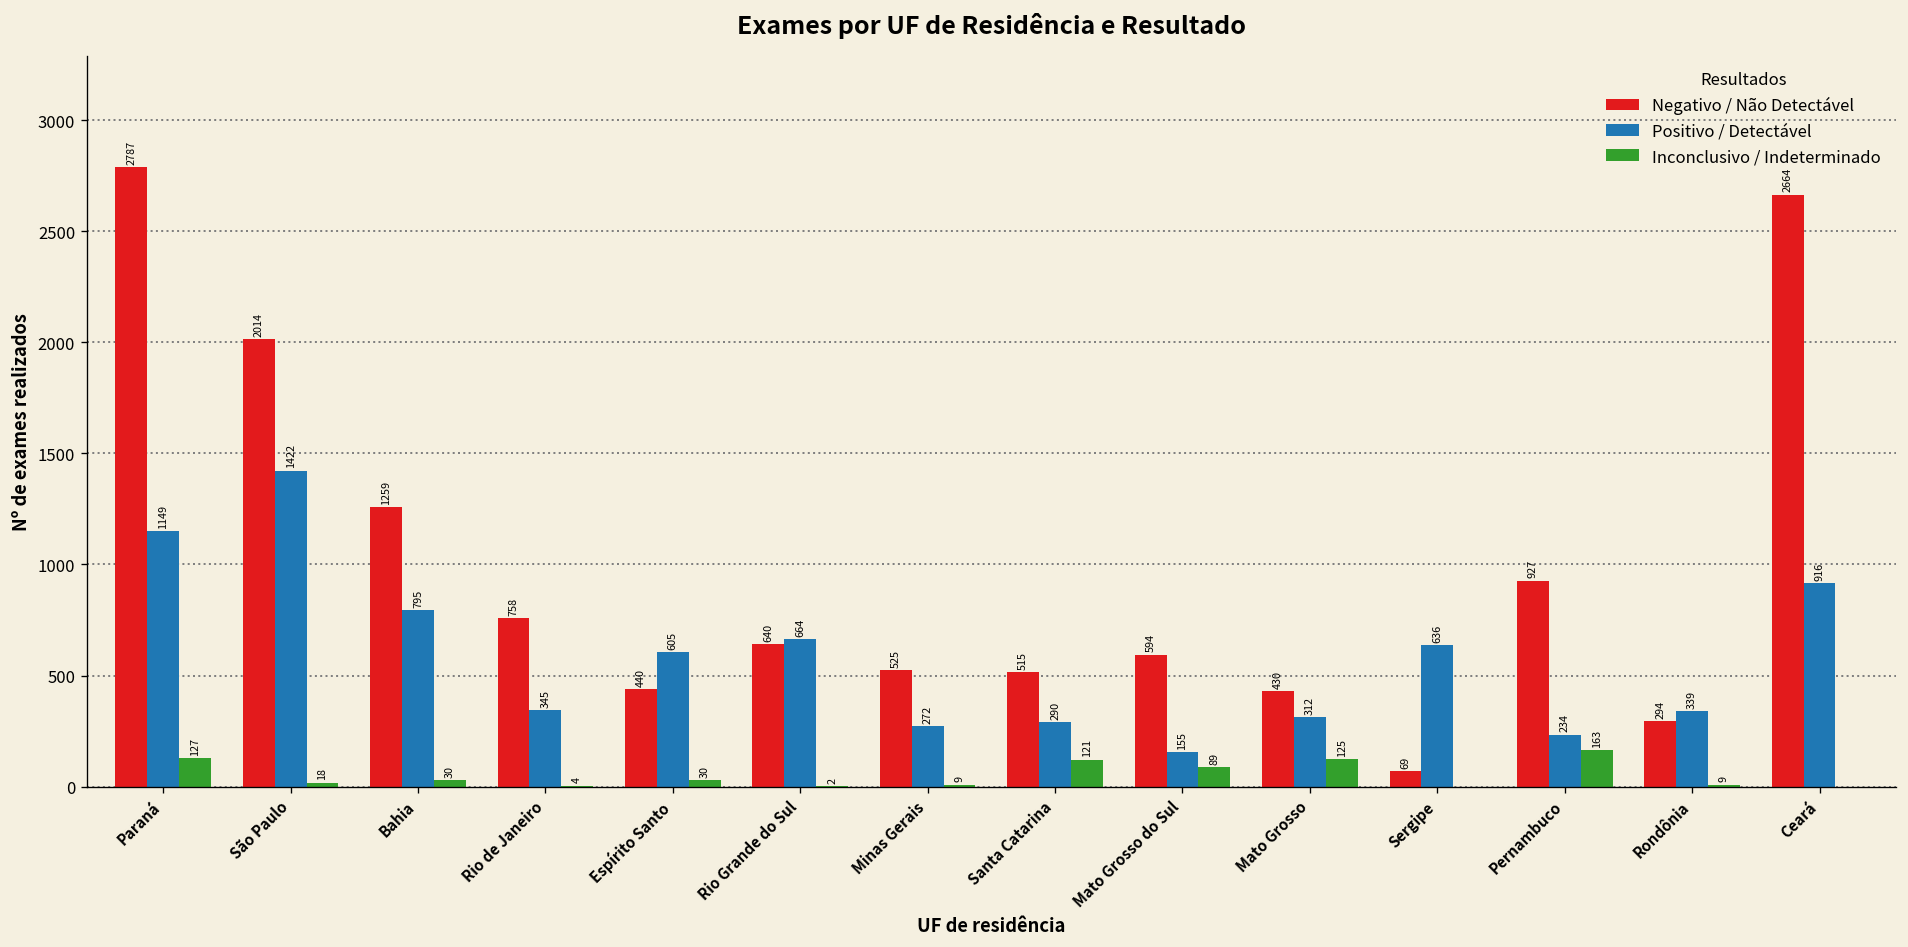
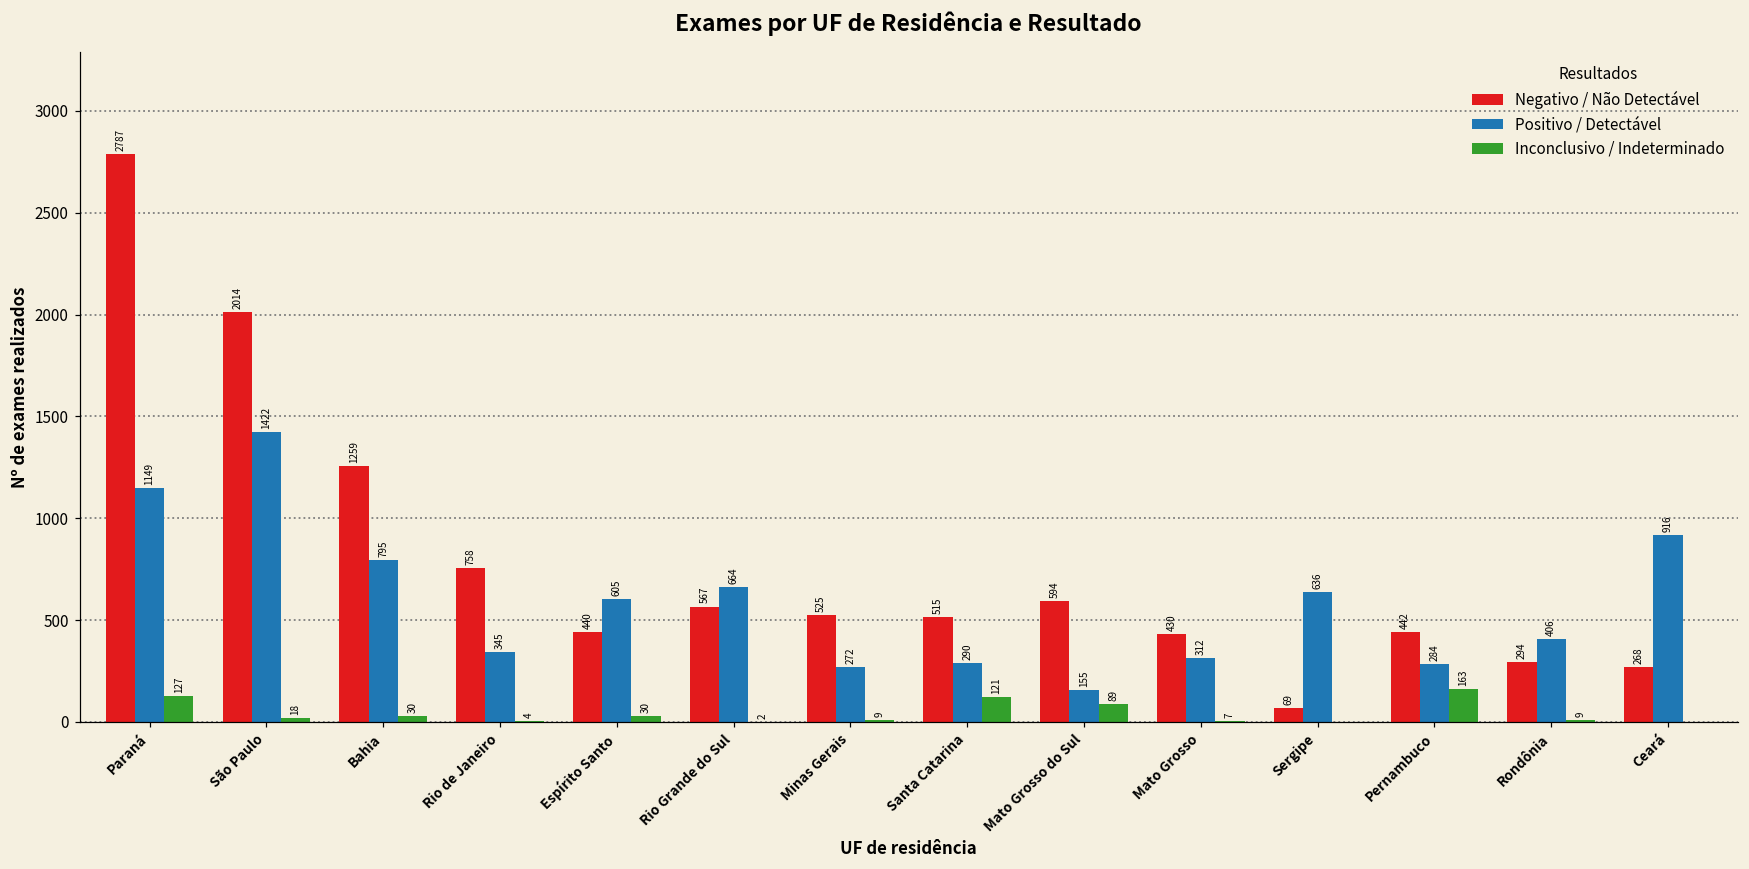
  {
    "Negativo / Não Detectável": {
      "Paraná": 2787,
      "São Paulo": 2014,
      "Bahia": 1259,
      "Rio de Janeiro": 758,
      "Espírito Santo": 440,
-     "Rio Grande do Sul": 640,
+     "Rio Grande do Sul": 567,
      "Minas Gerais": 525,
      "Santa Catarina": 515,
      "Mato Grosso do Sul": 594,
      "Mato Grosso": 430,
      "Sergipe": 69,
-     "Pernambuco": 927,
+     "Pernambuco": 442,
      "Rondônia": 294,
-     "Ceará": 2664
+     "Ceará": 268
    },
    "Positivo / Detectável": {
      "Paraná": 1149,
      "São Paulo": 1422,
      "Bahia": 795,
      "Rio de Janeiro": 345,
      "Espírito Santo": 605,
      "Rio Grande do Sul": 664,
      "Minas Gerais": 272,
      "Santa Catarina": 290,
      "Mato Grosso do Sul": 155,
      "Mato Grosso": 312,
      "Sergipe": 636,
-     "Pernambuco": 234,
-     "Rondônia": 339,
+     "Pernambuco": 284,
+     "Rondônia": 406,
      "Ceará": 916
    },
    "Inconclusivo / Indeterminado": {
      "Paraná": 127,
      "São Paulo": 18,
      "Bahia": 30,
      "Rio de Janeiro": 4,
      "Espírito Santo": 30,
      "Rio Grande do Sul": 2,
      "Minas Gerais": 9,
      "Santa Catarina": 121,
      "Mato Grosso do Sul": 89,
-     "Mato Grosso": 125,
+     "Mato Grosso": 7,
      "Pernambuco": 163,
      "Rondônia": 9
    }
  }
